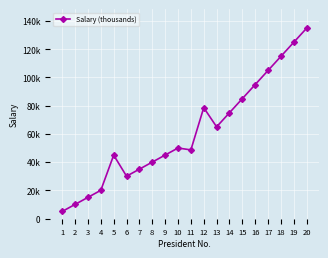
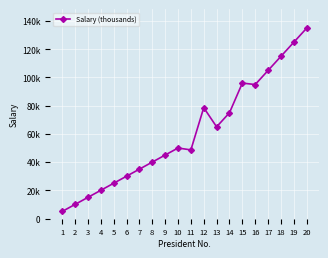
  {
    "1": 5000,
    "2": 10000,
    "3": 15000,
    "4": 20000,
-   "5": 45000,
+   "5": 25000,
    "6": 30000,
    "7": 35000,
    "8": 40000,
    "9": 45000,
    "10": 50000,
    "11": 49000,
    "12": 79000,
    "13": 65000,
    "14": 75000,
-   "15": 85000,
+   "15": 96000,
    "16": 95000,
    "17": 105000,
    "18": 115000,
    "19": 125000,
    "20": 135000
  }
